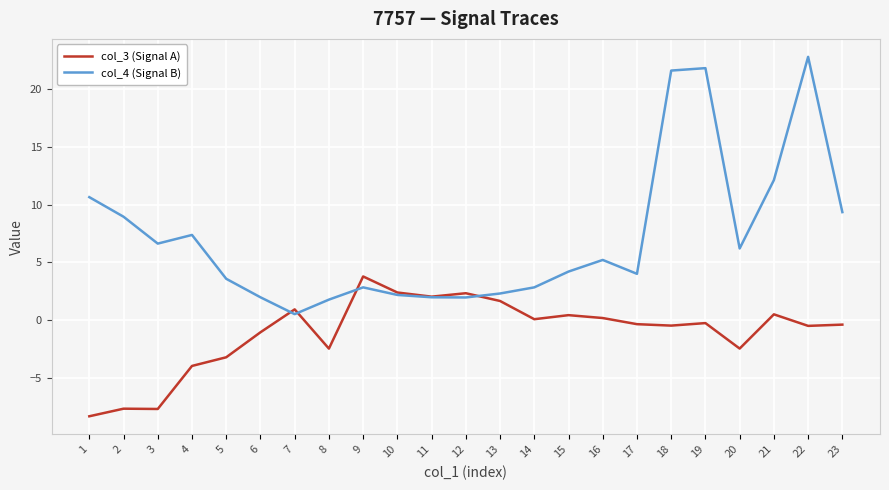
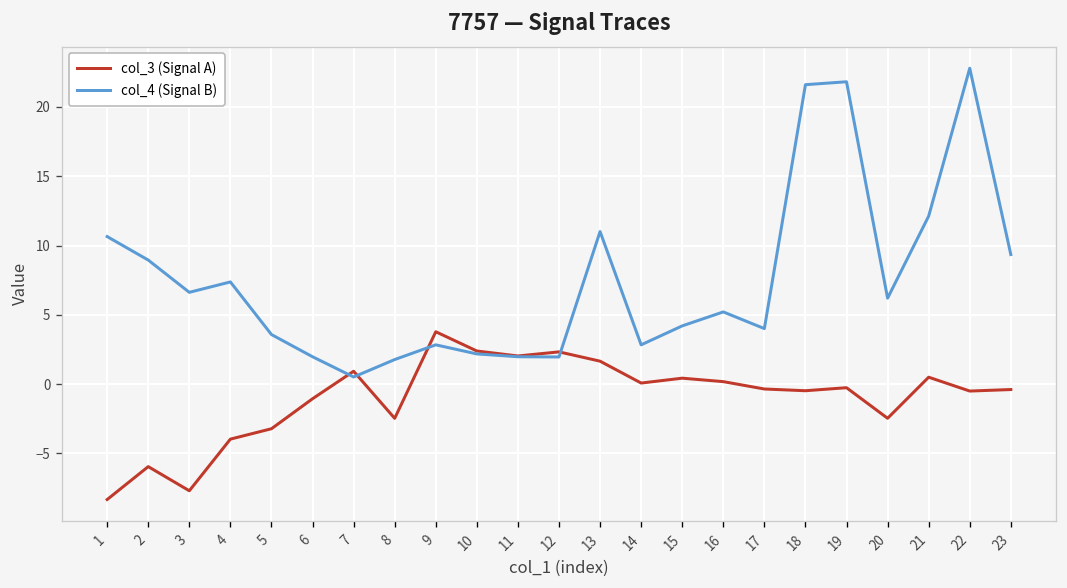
  {
    "col_3 (Signal A)": {
      "1": -8.3,
-     "2": -7.7,
+     "2": -6.0,
      "3": -7.7,
      "4": -4.0,
      "5": -3.2,
      "6": -1.1,
      "7": 0.9,
      "8": -2.5,
      "9": 3.8,
      "12": 2.3,
      "13": 1.7,
      "14": 0.1,
      "15": 0.4,
      "16": 0.2,
      "17": -0.4,
      "18": -0.5,
      "19": -0.3,
      "20": -2.5,
      "21": 0.5,
      "22": -0.5,
      "23": -0.4
    },
    "col_4 (Signal B)": {
      "1": 10.6,
      "2": 9.0,
      "3": 6.6,
      "4": 7.4,
      "5": 3.6,
      "6": 2.0,
      "7": 0.5,
      "8": 1.8,
      "9": 2.8,
      "12": 2.0,
-     "13": 2.3,
+     "13": 11.0,
      "14": 2.8,
      "15": 4.2,
      "16": 5.2,
      "17": 4.0,
      "18": 21.6,
      "19": 21.8,
      "20": 6.2,
      "21": 12.1,
      "22": 22.8,
      "23": 9.4
    }
  }
